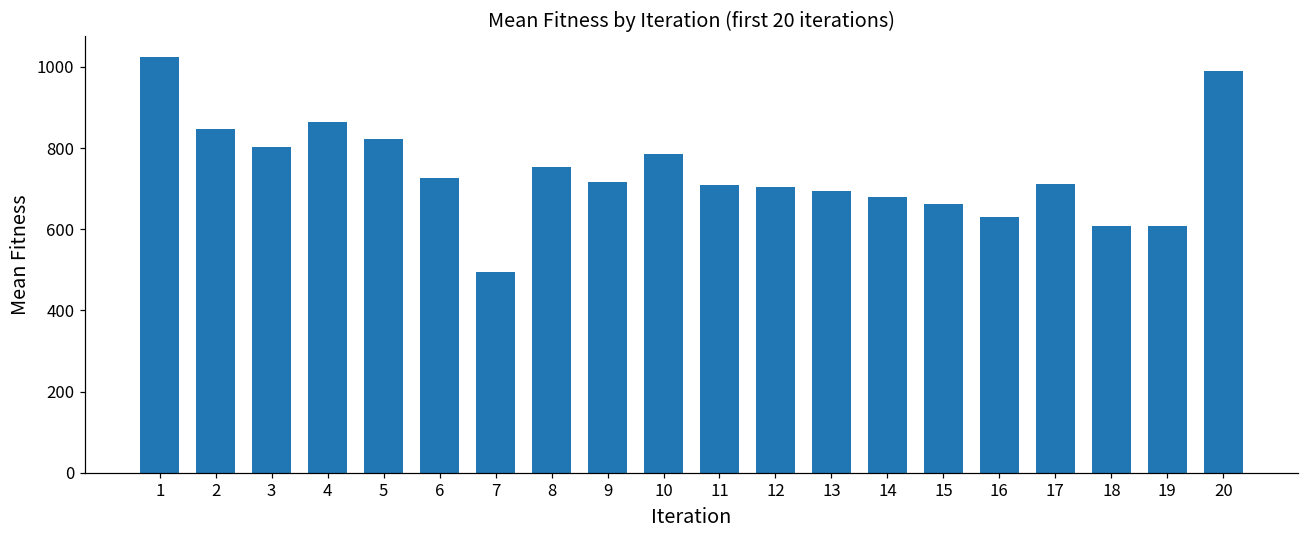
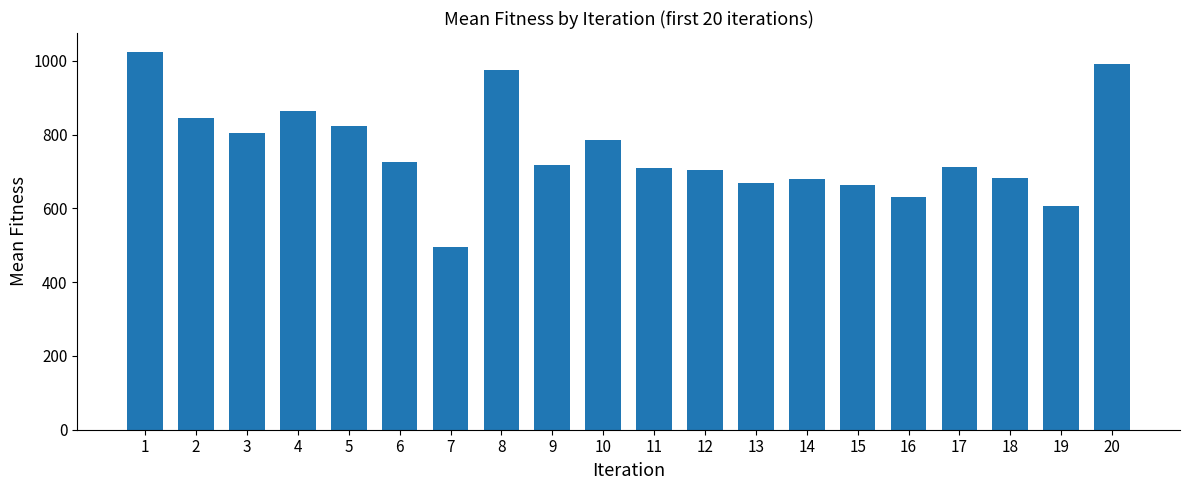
  {
    "1": 1020,
    "2": 850,
    "3": 800,
    "4": 870,
    "5": 820,
    "6": 730,
    "7": 490,
-   "8": 750,
+   "8": 980,
    "9": 720,
    "10": 790,
    "11": 710,
    "12": 710,
-   "13": 700,
+   "13": 670,
    "14": 680,
    "15": 660,
    "16": 630,
    "17": 710,
-   "18": 610,
+   "18": 680,
    "19": 610,
    "20": 990
  }
